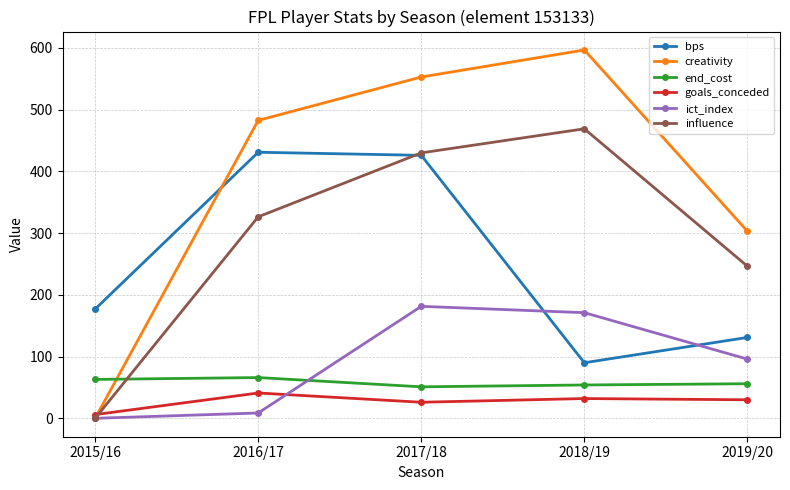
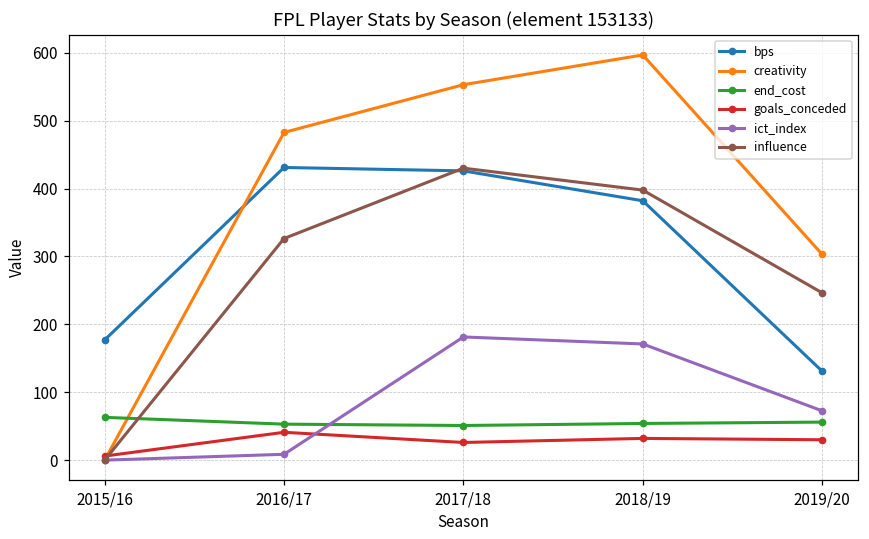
  {
    "bps": {
      "2015/16": 180,
      "2016/17": 430,
-     "2018/19": 90,
+     "2018/19": 380,
      "2019/20": 130
    },
    "creativity": {
      "2016/17": 480,
      "2017/18": 550,
      "2018/19": 600,
      "2019/20": 300
    },
    "end_cost": {
      "2015/16": 60,
-     "2016/17": 70,
+     "2016/17": 50,
      "2017/18": 50,
      "2018/19": 50,
      "2019/20": 60
    },
    "goals_conceded": {
      "2015/16": 10,
      "2016/17": 40,
      "2017/18": 30,
      "2018/19": 30,
      "2019/20": 30
    },
    "ict_index": {
      "2016/17": 10,
      "2017/18": 180,
      "2018/19": 170,
-     "2019/20": 100
+     "2019/20": 70
    },
    "influence": {
      "2016/17": 330,
-     "2018/19": 470,
+     "2018/19": 400,
      "2019/20": 250
    }
  }
